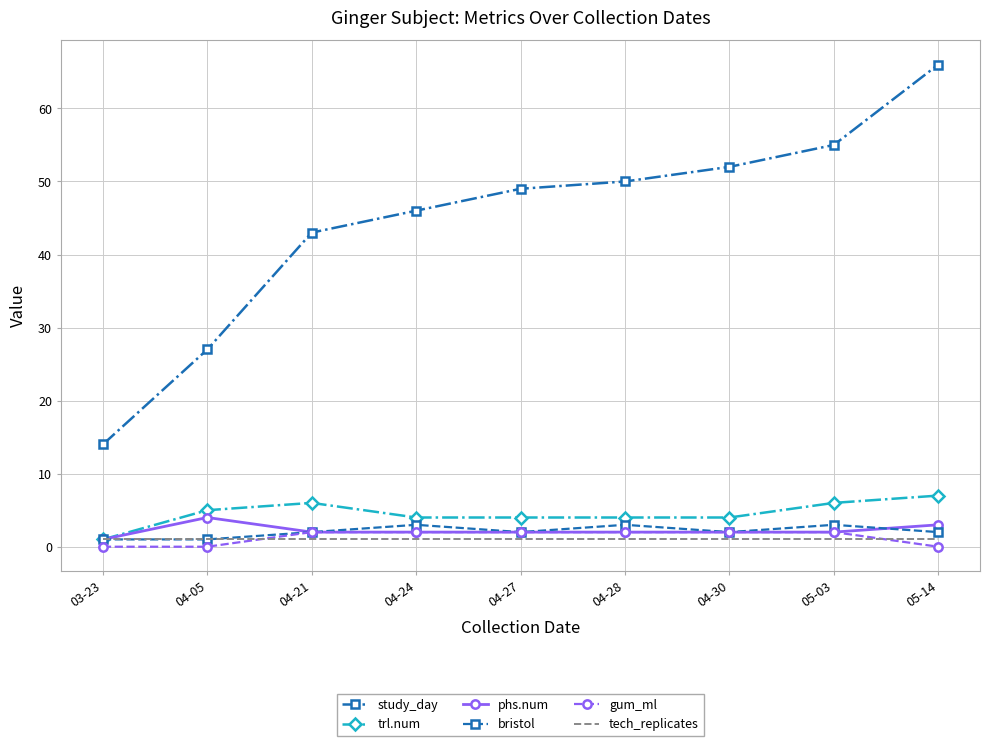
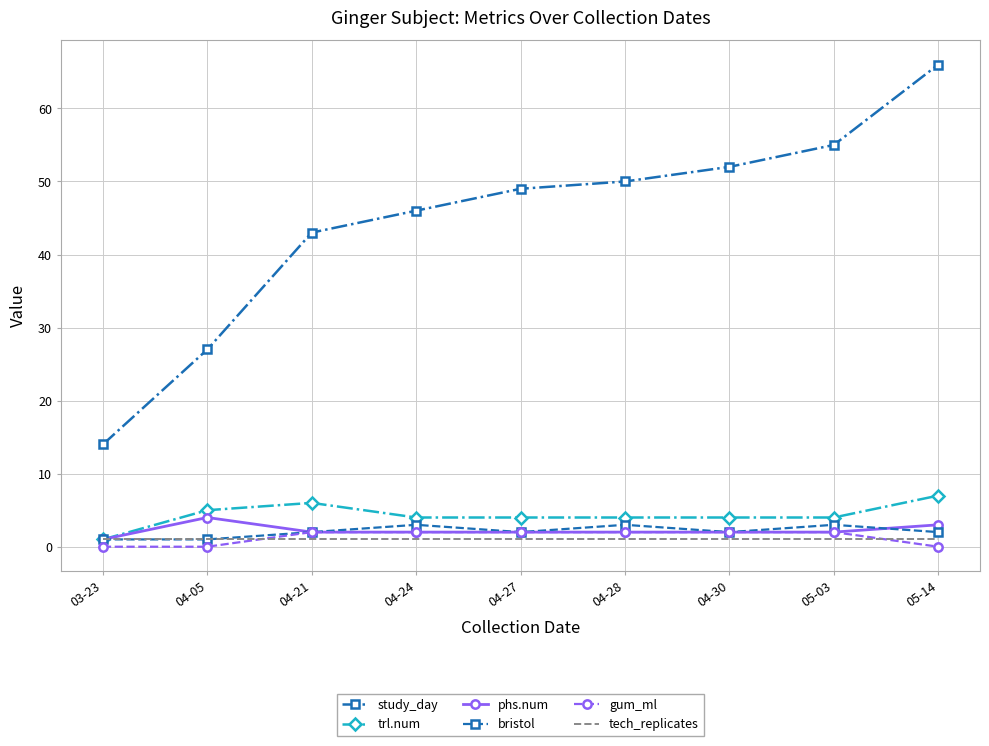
  {
    "trl.num": {
      "04-05": 5,
      "04-21": 6,
      "04-24": 4,
      "04-27": 4,
      "04-28": 4,
      "04-30": 4,
-     "05-03": 6,
+     "05-03": 4,
      "05-14": 7
    },
    "tech_replicates": {
      "04-21": 1,
      "04-24": 1,
      "04-27": 1,
      "04-28": 1,
      "04-30": 1,
      "05-03": 1,
      "05-14": 1
    }
  }
